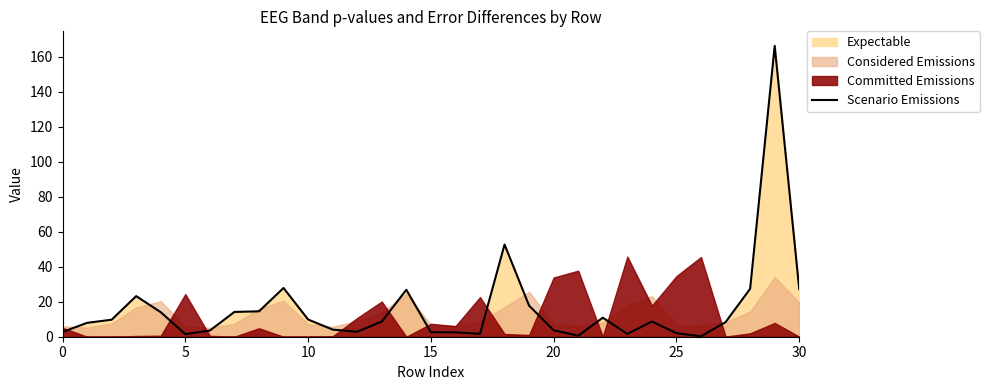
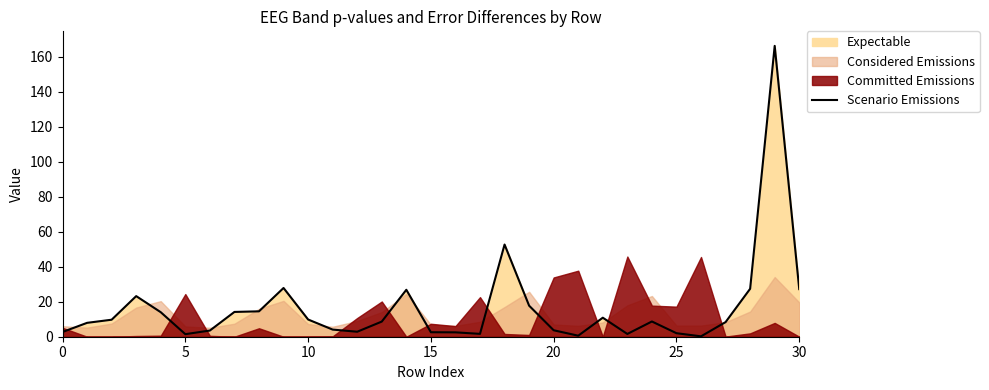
  {
    "Committed Emissions": {
      "5": 24,
      "20": 34,
-     "25": 35
+     "25": 17
    }
  }
